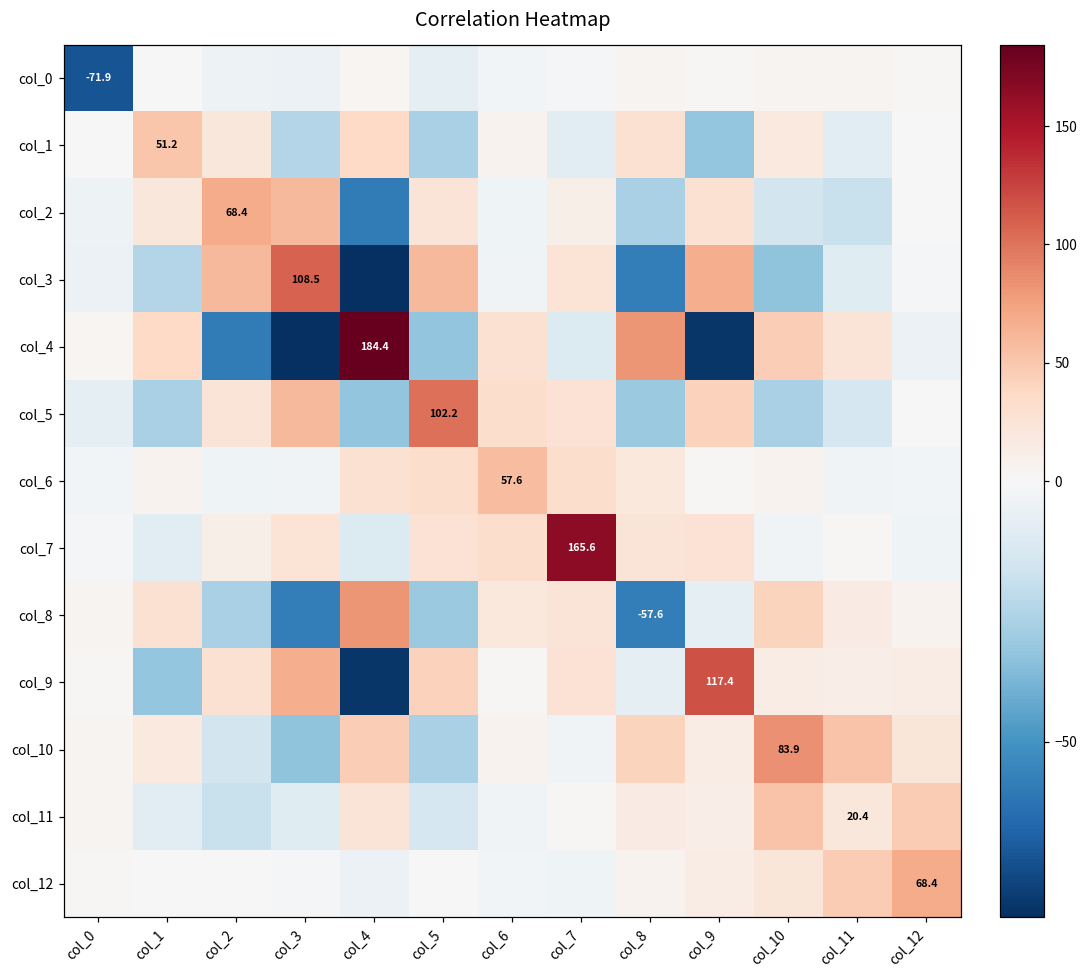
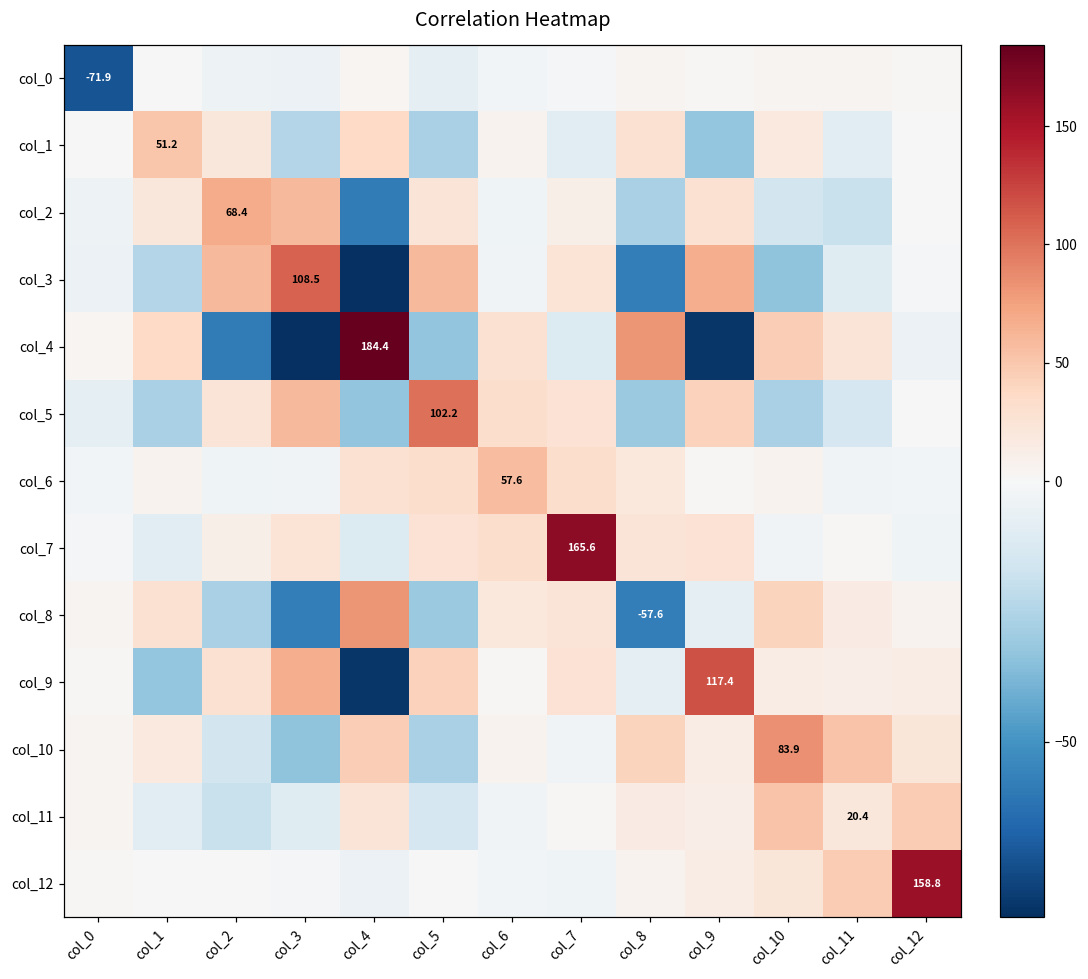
  {
    "col_0": {
      "col_0": -71.9
    },
    "col_1": {
      "col_1": 51.2
    },
    "col_2": {
      "col_2": 68.4
    },
    "col_3": {
      "col_3": 108.5
    },
    "col_4": {
      "col_4": 184.4
    },
    "col_5": {
      "col_5": 102.2
    },
    "col_6": {
      "col_6": 57.6
    },
    "col_7": {
      "col_7": 165.6
    },
    "col_8": {
      "col_8": -57.6
    },
    "col_9": {
      "col_9": 117.4
    },
    "col_10": {
      "col_10": 83.9
    },
    "col_11": {
      "col_11": 20.4
    },
    "col_12": {
-     "col_12": 68.4
+     "col_12": 158.8
    }
  }
